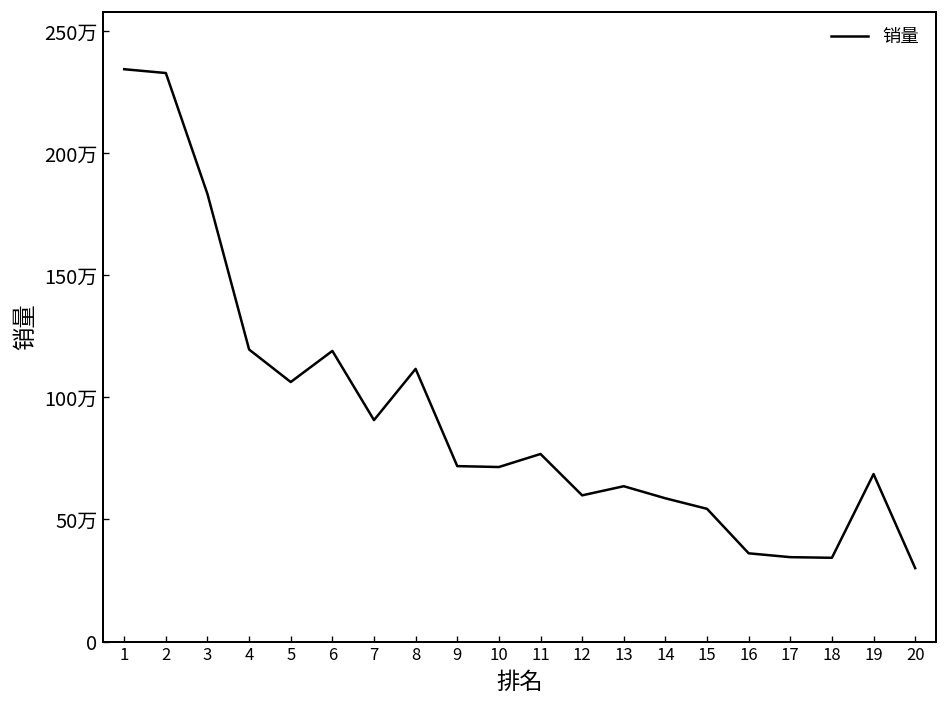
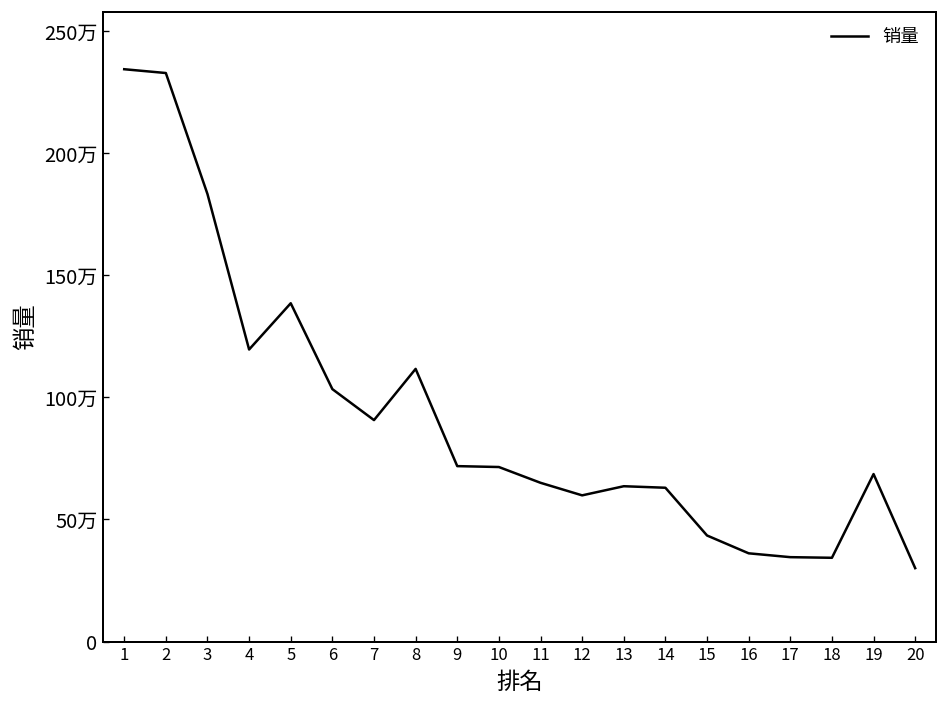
  {
    "1": "234万",
    "2": "233万",
    "3": "183万",
    "4": "120万",
-   "5": "106万",
-   "6": "119万",
+   "5": "139万",
+   "6": "103万",
    "7": "91万",
    "8": "112万",
    "9": "72万",
    "10": "71万",
-   "11": "77万",
+   "11": "65万",
    "12": "60万",
    "13": "64万",
-   "14": "59万",
-   "15": "54万",
+   "14": "63万",
+   "15": "43万",
    "16": "36万",
    "17": "35万",
    "18": "34万",
    "19": "69万",
    "20": "30万"
  }
